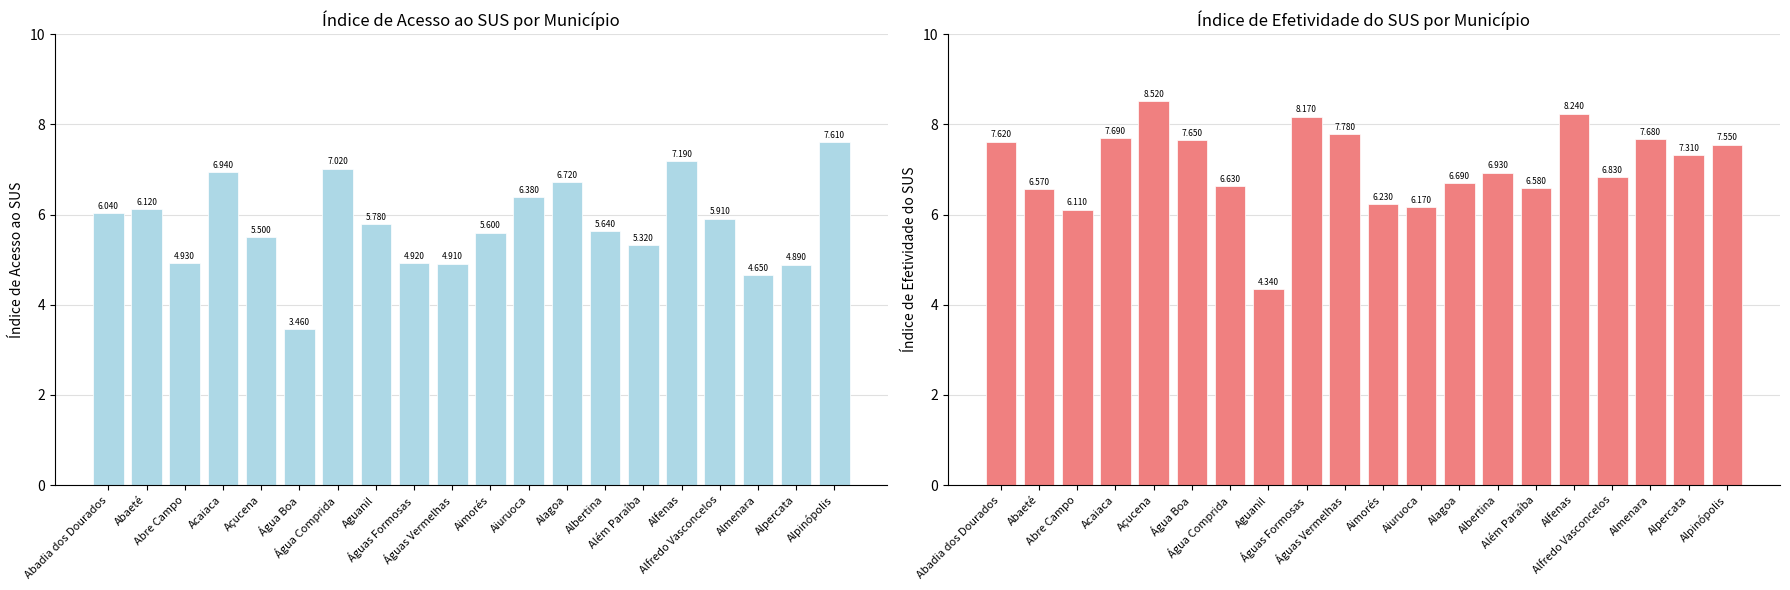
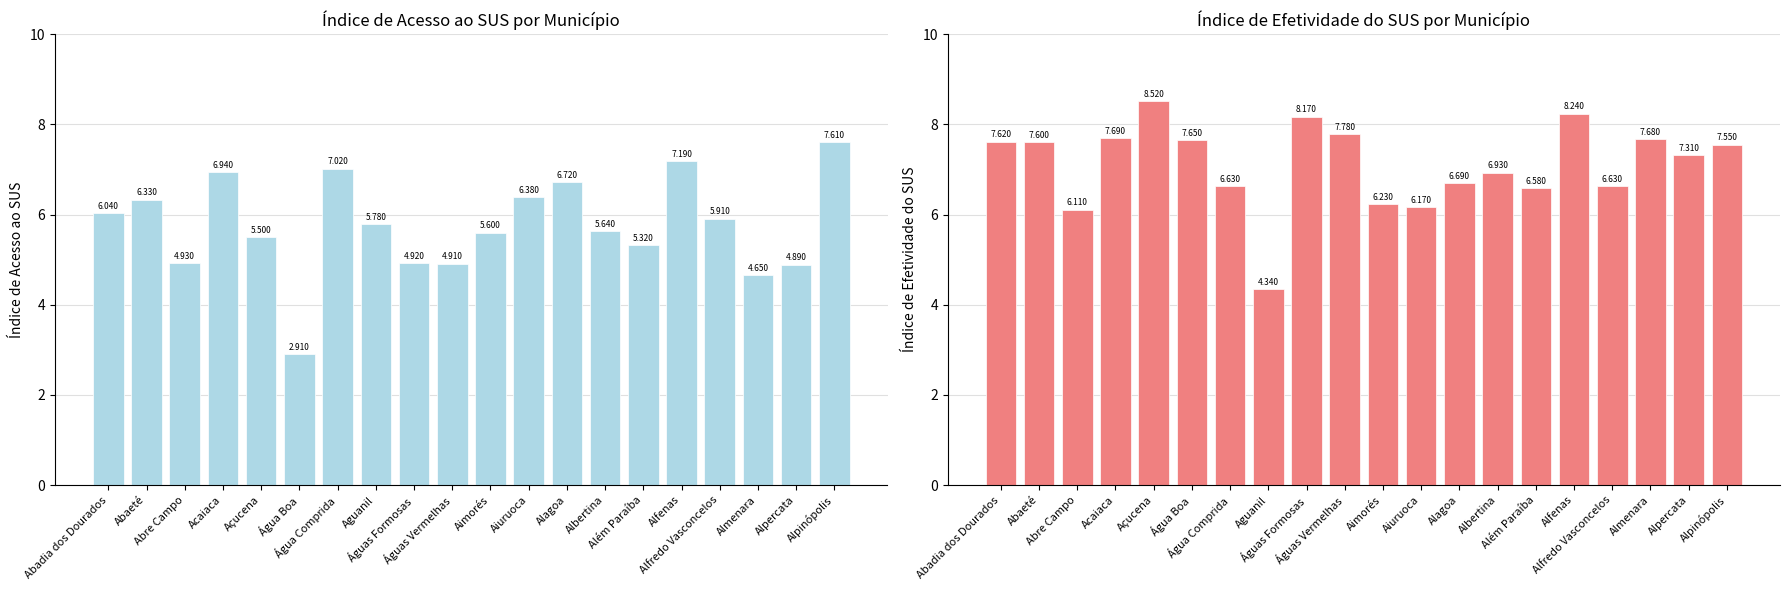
  {
    "Índice de Acesso ao SUS por Município": {
      "Abadia dos Dourados": 6.040,
-     "Abaeté": 6.120,
+     "Abaeté": 6.330,
      "Abre Campo": 4.930,
      "Acaiaca": 6.940,
      "Açucena": 5.500,
-     "Água Boa": 3.460,
+     "Água Boa": 2.910,
      "Água Comprida": 7.020,
      "Aguanil": 5.780,
      "Águas Formosas": 4.920,
      "Águas Vermelhas": 4.910,
      "Aimorés": 5.600,
      "Aiuruoca": 6.380,
      "Alagoa": 6.720,
      "Albertina": 5.640,
      "Além Paraíba": 5.320,
      "Alfenas": 7.190,
      "Alfredo Vasconcelos": 5.910,
      "Almenara": 4.650,
      "Alpercata": 4.890,
      "Alpinópolis": 7.610
    },
    "Índice de Efetividade do SUS por Município": {
      "Abadia dos Dourados": 7.620,
-     "Abaeté": 6.570,
+     "Abaeté": 7.600,
      "Abre Campo": 6.110,
      "Acaiaca": 7.690,
      "Açucena": 8.520,
      "Água Boa": 7.650,
      "Água Comprida": 6.630,
      "Aguanil": 4.340,
      "Águas Formosas": 8.170,
      "Águas Vermelhas": 7.780,
      "Aimorés": 6.230,
      "Aiuruoca": 6.170,
      "Alagoa": 6.690,
      "Albertina": 6.930,
      "Além Paraíba": 6.580,
      "Alfenas": 8.240,
-     "Alfredo Vasconcelos": 6.830,
+     "Alfredo Vasconcelos": 6.630,
      "Almenara": 7.680,
      "Alpercata": 7.310,
      "Alpinópolis": 7.550
    }
  }
